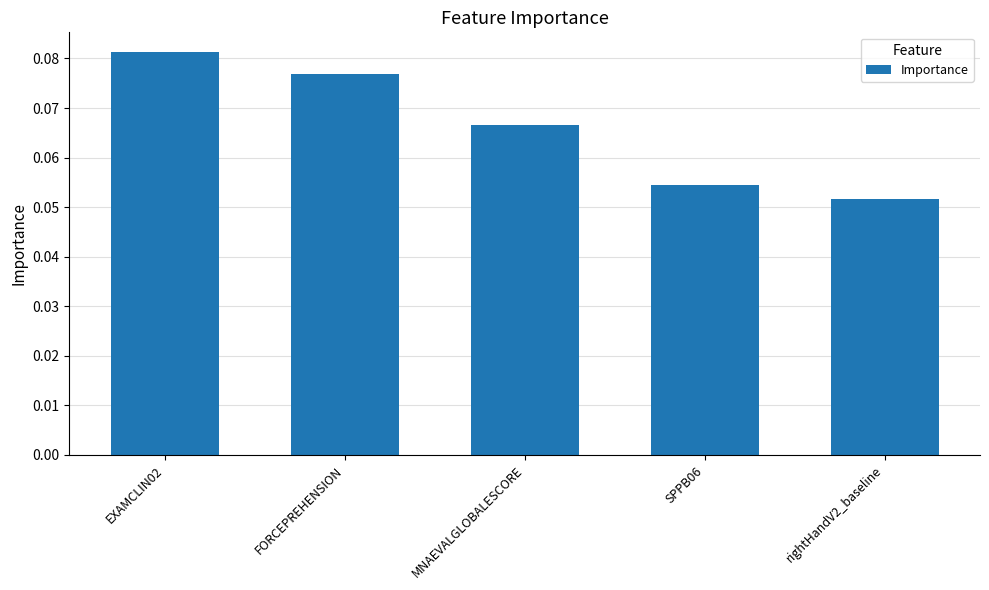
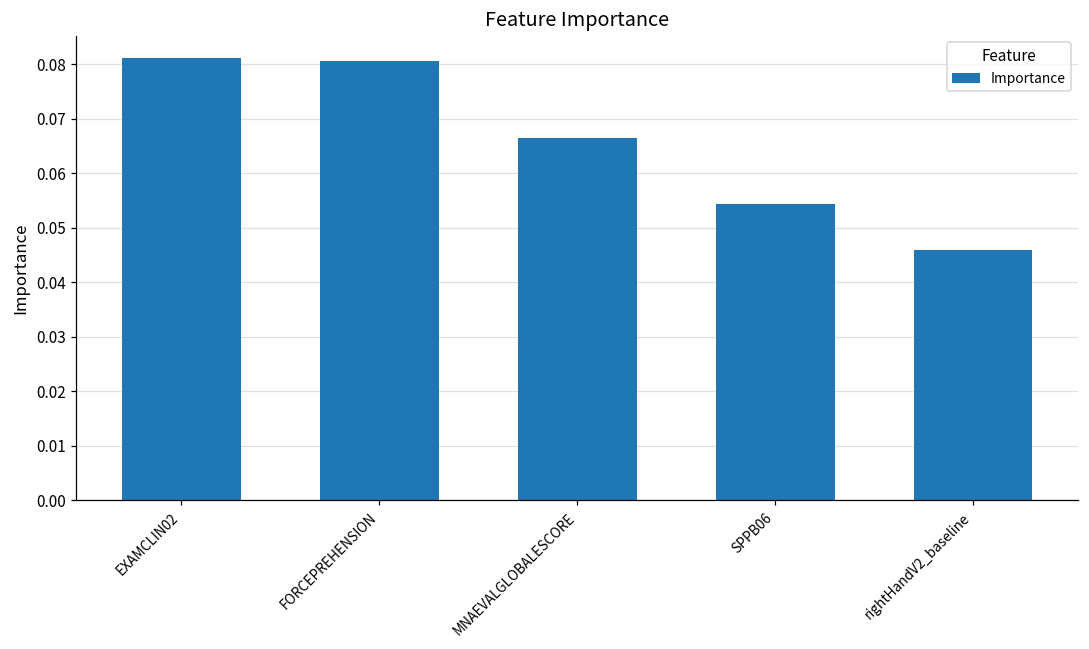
  {
    "EXAMCLIN02": 0.081,
-   "FORCEPREHENSION": 0.077,
+   "FORCEPREHENSION": 0.081,
    "MNAEVALGLOBALESCORE": 0.066,
    "SPPB06": 0.054,
-   "rightHandV2_baseline": 0.052
+   "rightHandV2_baseline": 0.046
  }
